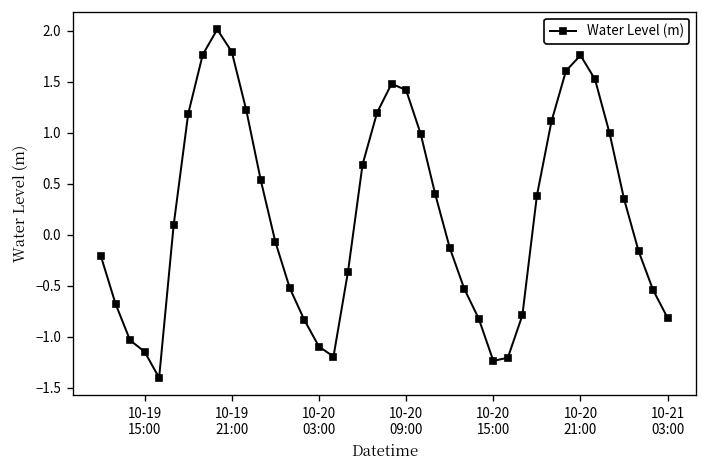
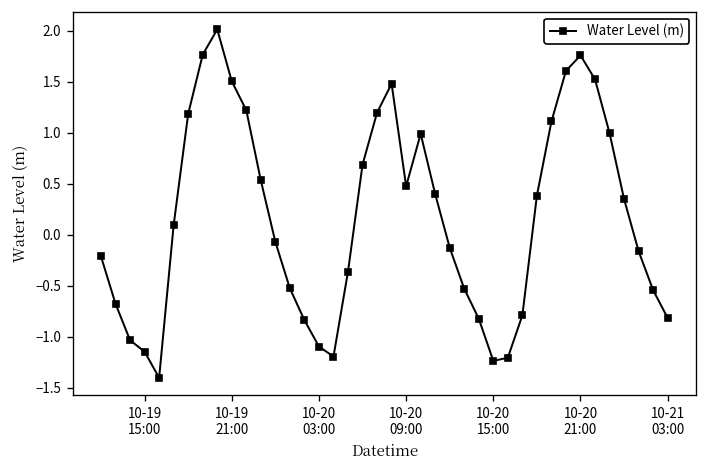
  {
    "10-19 15:00": -1.1,
-   "10-19 21:00": 1.8,
+   "10-19 21:00": 1.5,
    "10-20 03:00": -1.1,
-   "10-20 09:00": 1.4,
+   "10-20 09:00": 0.5,
    "10-20 15:00": -1.2,
    "10-20 21:00": 1.8,
    "10-21 03:00": -0.8
  }
